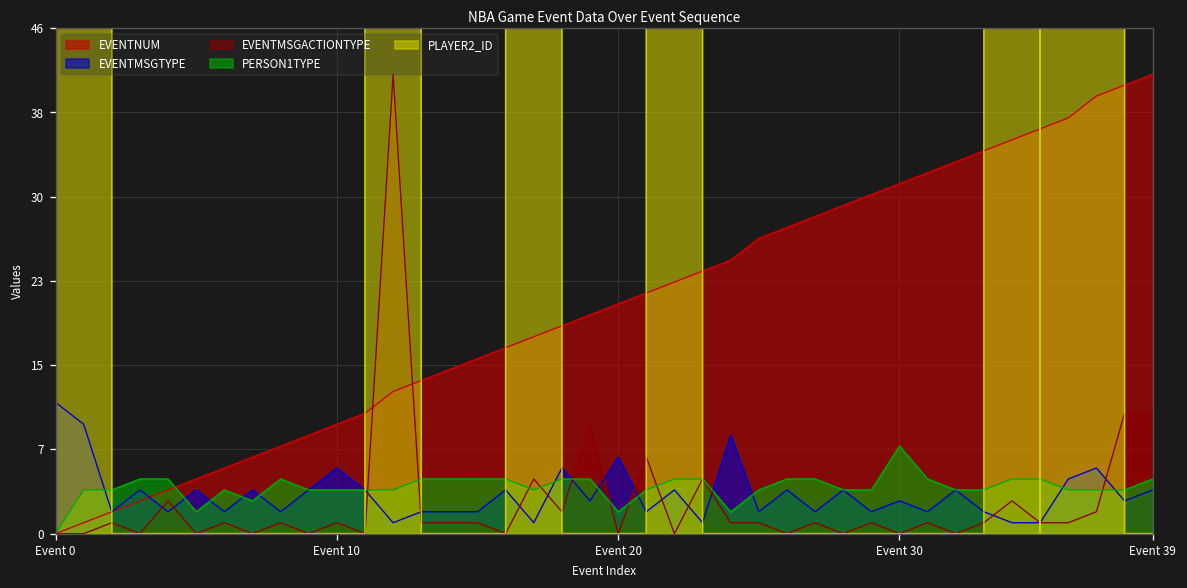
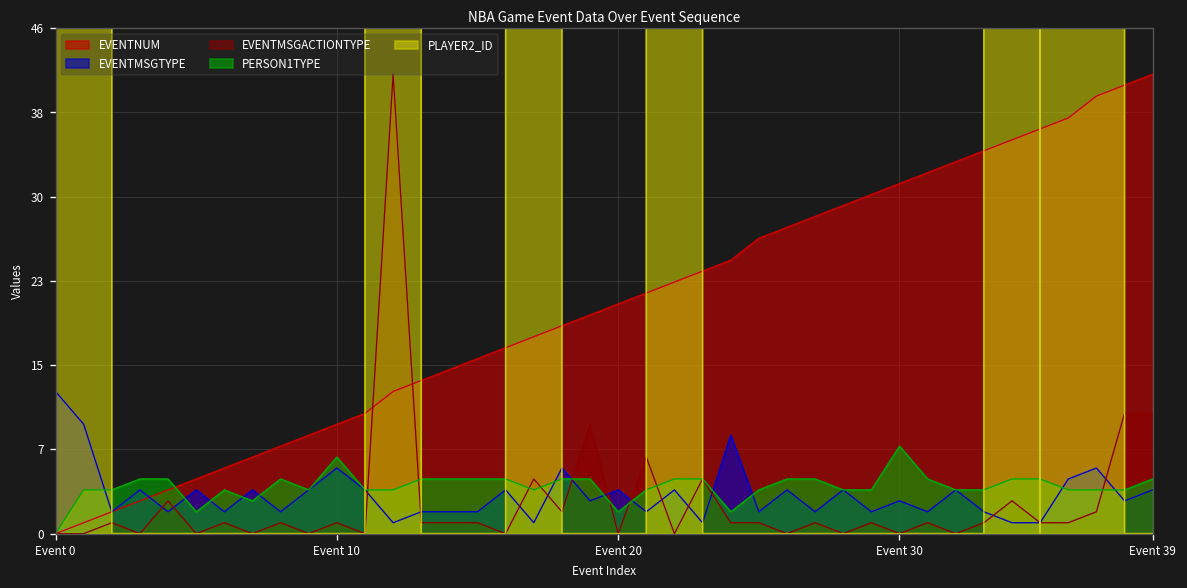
  {
    "EVENTMSGTYPE": {
-     "Event 0": 12,
+     "Event 0": 13,
      "Event 10": 6,
-     "Event 20": 7,
+     "Event 20": 4,
      "Event 30": 3,
      "Event 39": 4
    },
    "PERSON1TYPE": {
-     "Event 10": 4,
+     "Event 10": 7,
      "Event 20": 2,
      "Event 30": 8,
      "Event 39": 5
    },
    "PLAYER2_ID": {
      "Event 10": 0,
      "Event 39": 0
    }
  }
